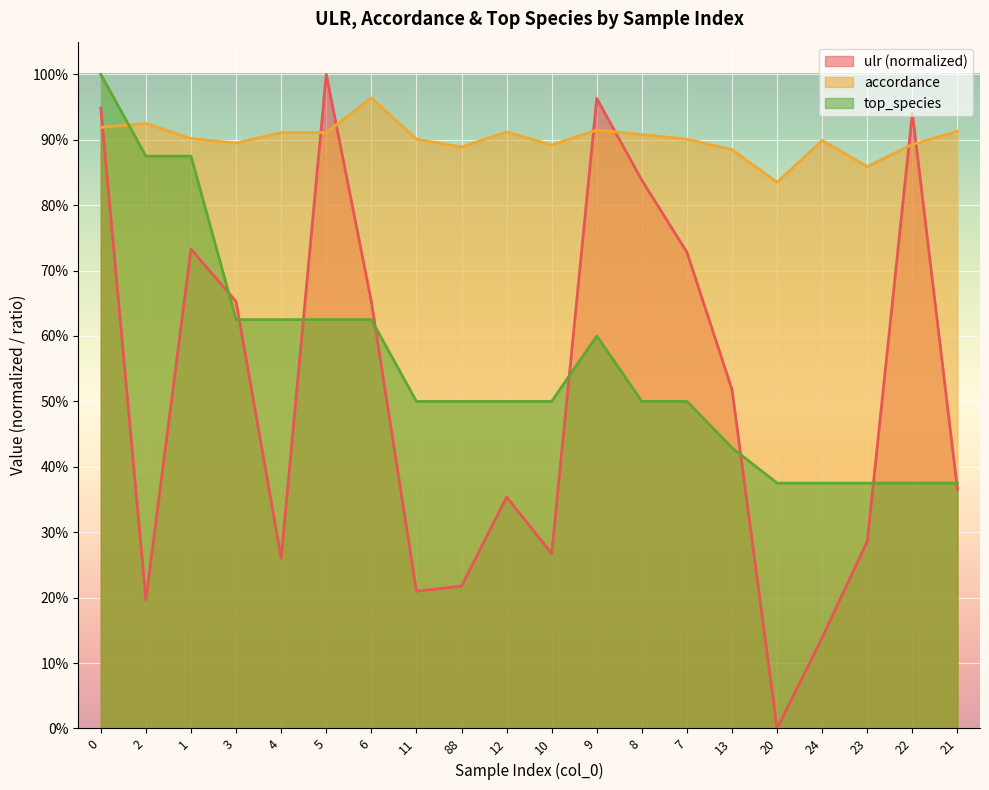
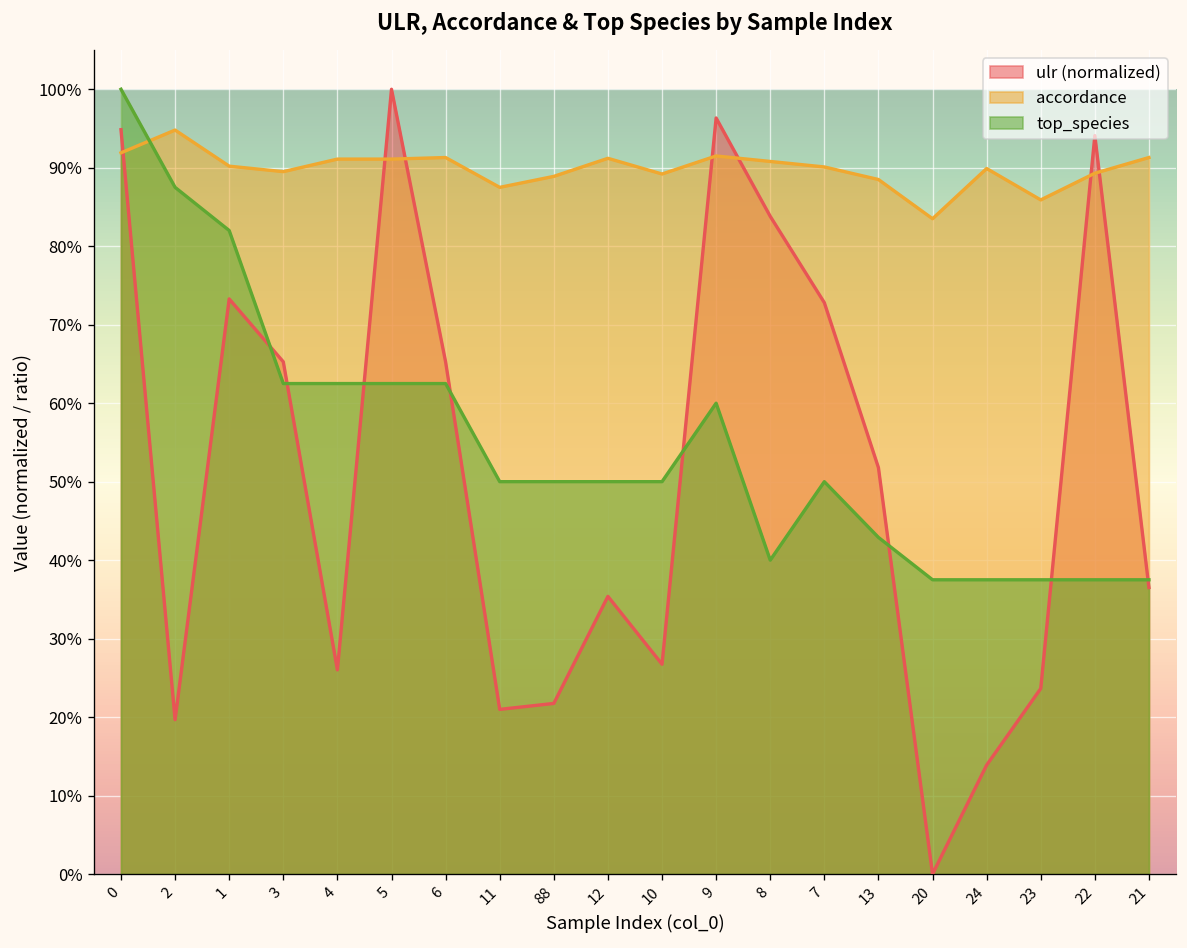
  {
    "ulr (normalized)": {
      "0": "95%",
      "2": "20%",
      "1": "73%",
      "3": "65%",
      "4": "26%",
      "5": "100%",
      "6": "65%",
      "11": "21%",
      "88": "22%",
      "12": "35%",
      "10": "27%",
      "9": "96%",
      "8": "84%",
      "7": "73%",
      "13": "52%",
      "20": "0%",
      "24": "14%",
-     "23": "29%",
+     "23": "24%",
      "21": "37%"
    },
    "accordance": {
      "0": "92%",
-     "2": "93%",
+     "2": "95%",
      "1": "90%",
      "3": "90%",
      "4": "91%",
      "5": "91%",
-     "6": "96%",
-     "11": "90%",
+     "6": "91%",
+     "11": "88%",
      "88": "89%",
      "12": "91%",
      "10": "89%",
      "9": "92%",
      "8": "91%",
      "7": "90%",
      "13": "89%",
      "20": "84%",
      "24": "90%",
      "23": "86%",
      "22": "89%",
      "21": "91%"
    },
    "top_species": {
      "0": "100%",
      "2": "88%",
-     "1": "88%",
+     "1": "82%",
      "3": "63%",
      "4": "63%",
      "5": "63%",
      "6": "63%",
      "11": "50%",
      "88": "50%",
      "12": "50%",
      "10": "50%",
      "9": "60%",
-     "8": "50%",
+     "8": "40%",
      "7": "50%",
      "13": "43%",
      "20": "38%",
      "24": "38%",
      "23": "38%",
      "22": "38%",
      "21": "38%"
    }
  }
